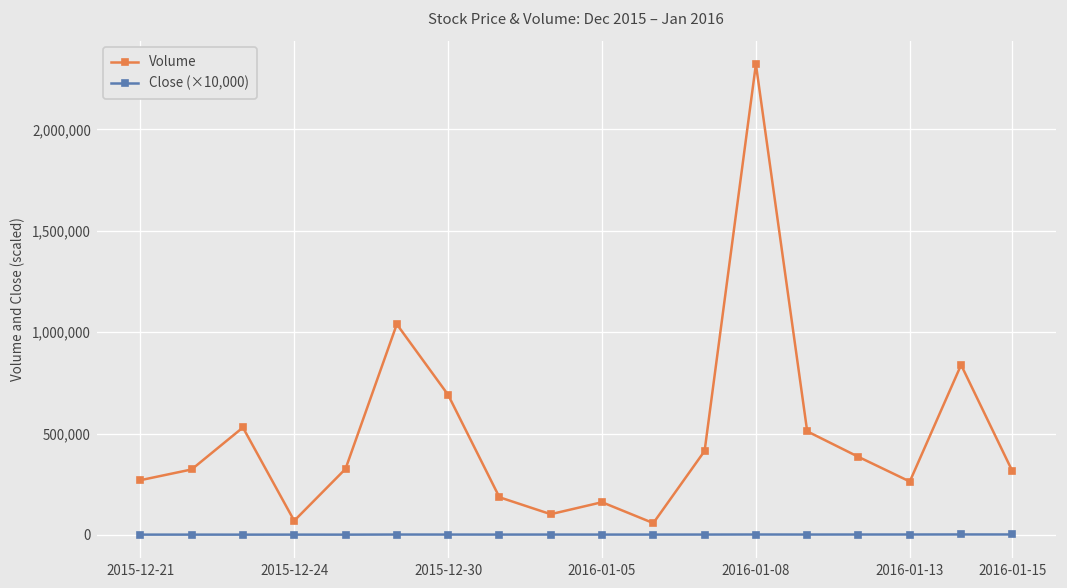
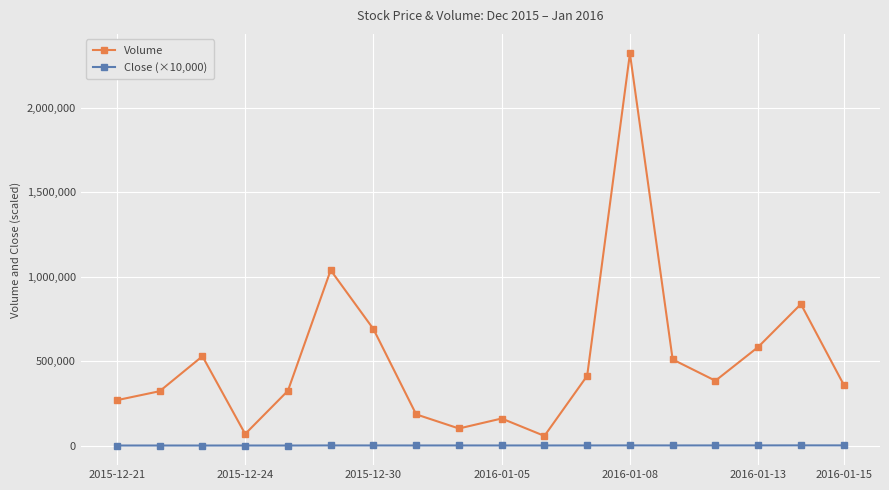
  {
    "Volume": {
      "2015-12-21": "270,000",
      "2015-12-24": "70,000",
      "2015-12-30": "690,000",
      "2016-01-05": "160,000",
      "2016-01-08": "2,320,000",
-     "2016-01-13": "260,000",
-     "2016-01-15": "310,000"
+     "2016-01-13": "580,000",
+     "2016-01-15": "360,000"
    },
    "Close (×10,000)": {
      "2015-12-21": "0",
      "2015-12-24": "0",
      "2015-12-30": "0",
      "2016-01-05": "0",
      "2016-01-08": "0",
      "2016-01-13": "0",
      "2016-01-15": "0"
    }
  }
